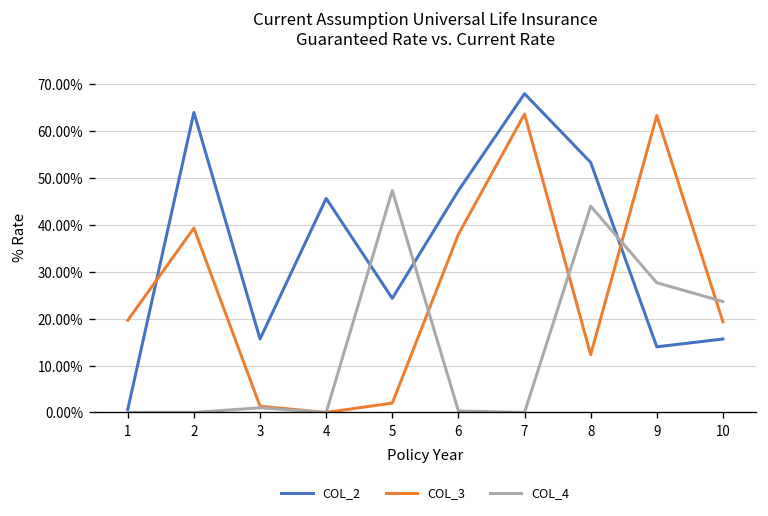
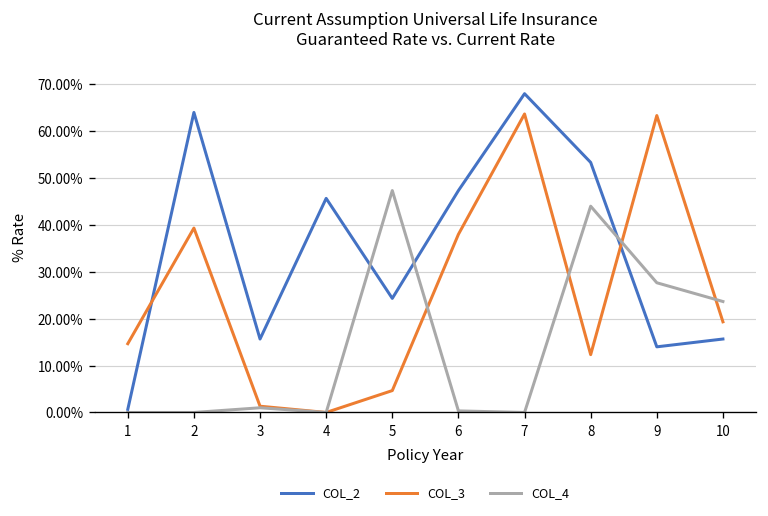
  {
    "COL_2": {
      "1": "1%",
      "2": "64%",
      "3": "16%",
      "4": "46%",
      "5": "24%",
      "6": "47%",
      "7": "68%",
      "8": "53%",
      "9": "14%",
      "10": "16%"
    },
    "COL_3": {
-     "1": "20%",
+     "1": "15%",
      "2": "39%",
-     "5": "2%",
+     "5": "5%",
      "6": "38%",
      "7": "64%",
      "8": "12%",
      "9": "63%",
      "10": "19%"
    },
    "COL_4": {
      "1": "0%",
      "2": "0%",
      "5": "47%",
      "6": "0%",
      "7": "0%",
      "8": "44%",
      "9": "28%",
      "10": "24%"
    }
  }
